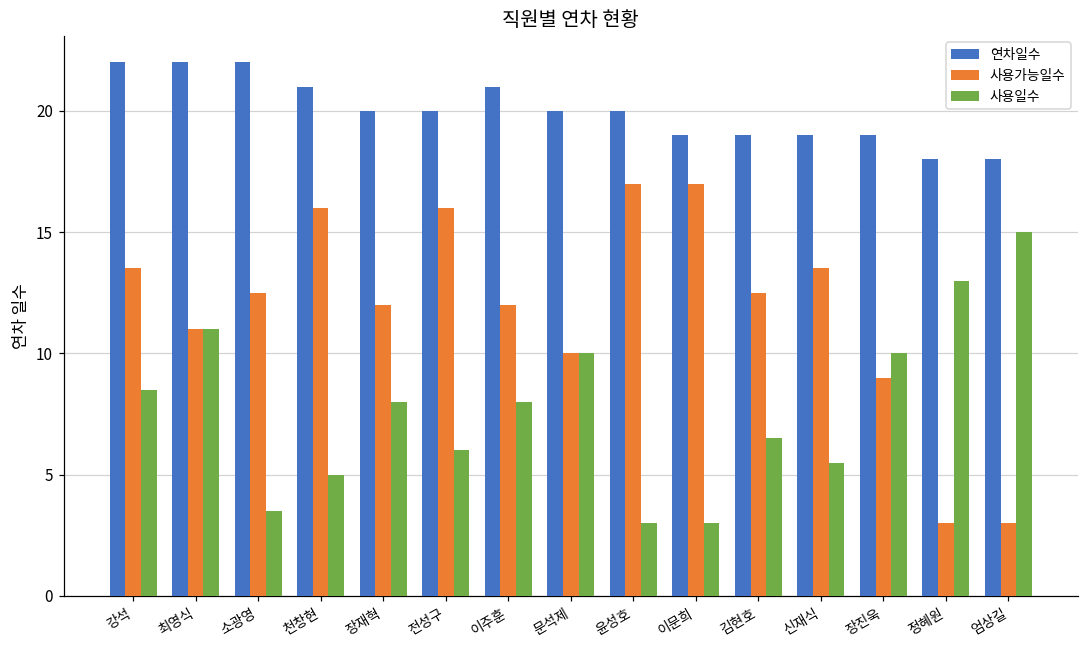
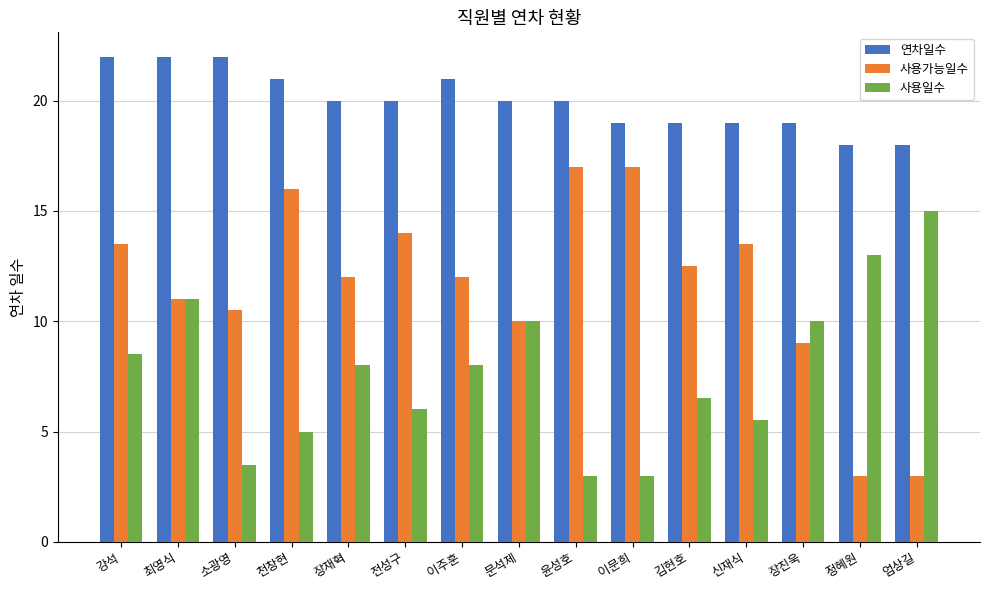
  {
    "연차일수": {
      "강석": 22.0,
      "최영식": 22.0,
      "소광영": 22.0,
      "천창현": 21.0,
      "장재혁": 20.0,
      "전성구": 20.0,
      "이주훈": 21.0,
      "문석제": 20.0,
      "윤성호": 20.0,
      "이문희": 19.0,
      "김현호": 19.0,
      "신재식": 19.0,
      "장진욱": 19.0,
      "정혜원": 18.0,
      "엄상길": 18.0
    },
    "사용가능일수": {
      "강석": 13.5,
      "최영식": 11.0,
-     "소광영": 12.5,
+     "소광영": 10.5,
      "천창현": 16.0,
      "장재혁": 12.0,
-     "전성구": 16,
+     "전성구": 14,
      "이주훈": 12.0,
      "문석제": 10.0,
      "윤성호": 17.0,
      "이문희": 17.0,
      "김현호": 12.5,
      "신재식": 13.5,
      "장진욱": 9.0,
      "정혜원": 3.0,
      "엄상길": 3.0
    },
    "사용일수": {
      "강석": 8.5,
      "최영식": 11.0,
      "소광영": 3.5,
      "천창현": 5.0,
      "장재혁": 8.0,
      "전성구": 6.0,
      "이주훈": 8.0,
      "문석제": 10.0,
      "윤성호": 3.0,
      "이문희": 3.0,
      "김현호": 6.5,
      "신재식": 5.5,
      "장진욱": 10.0,
      "정혜원": 13.0,
      "엄상길": 15.0
    }
  }
